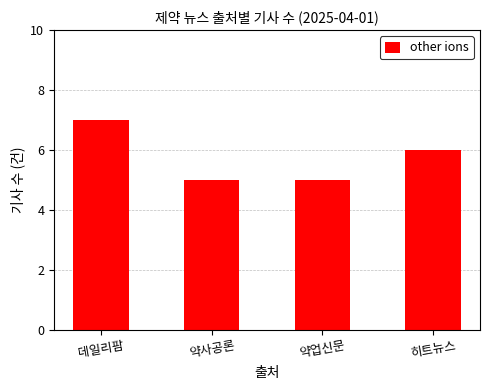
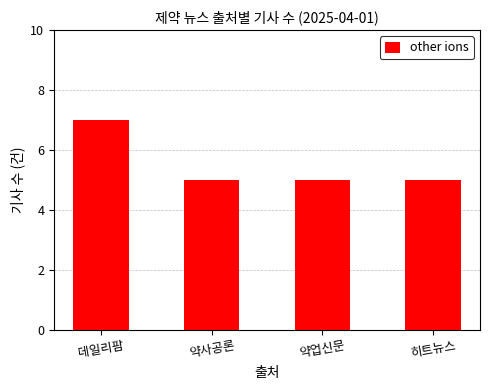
  {
    "데일리팜": 7,
    "약사공론": 5,
    "약업신문": 5,
-   "히트뉴스": 6
+   "히트뉴스": 5
  }
